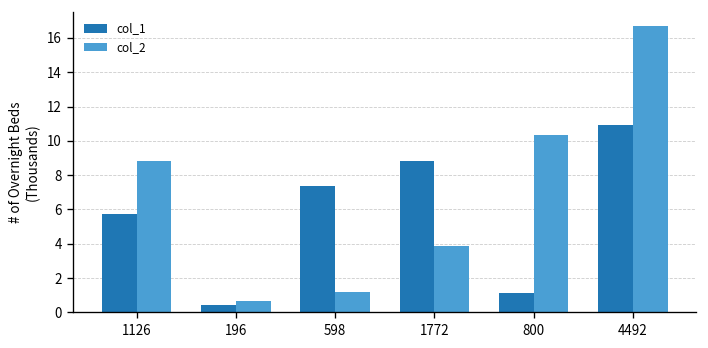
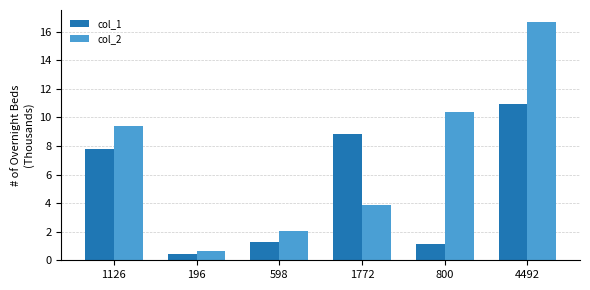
  {
    "col_1": {
-     "1126": 5.7,
+     "1126": 7.8,
      "196": 0.4,
-     "598": 7.3,
+     "598": 1.3,
      "1772": 8.8,
      "800": 1.1,
      "4492": 10.9
    },
    "col_2": {
-     "1126": 8.8,
+     "1126": 9.4,
      "196": 0.7,
-     "598": 1.2,
+     "598": 2.0,
      "1772": 3.8,
      "800": 10.4,
      "4492": 16.7
    }
  }
